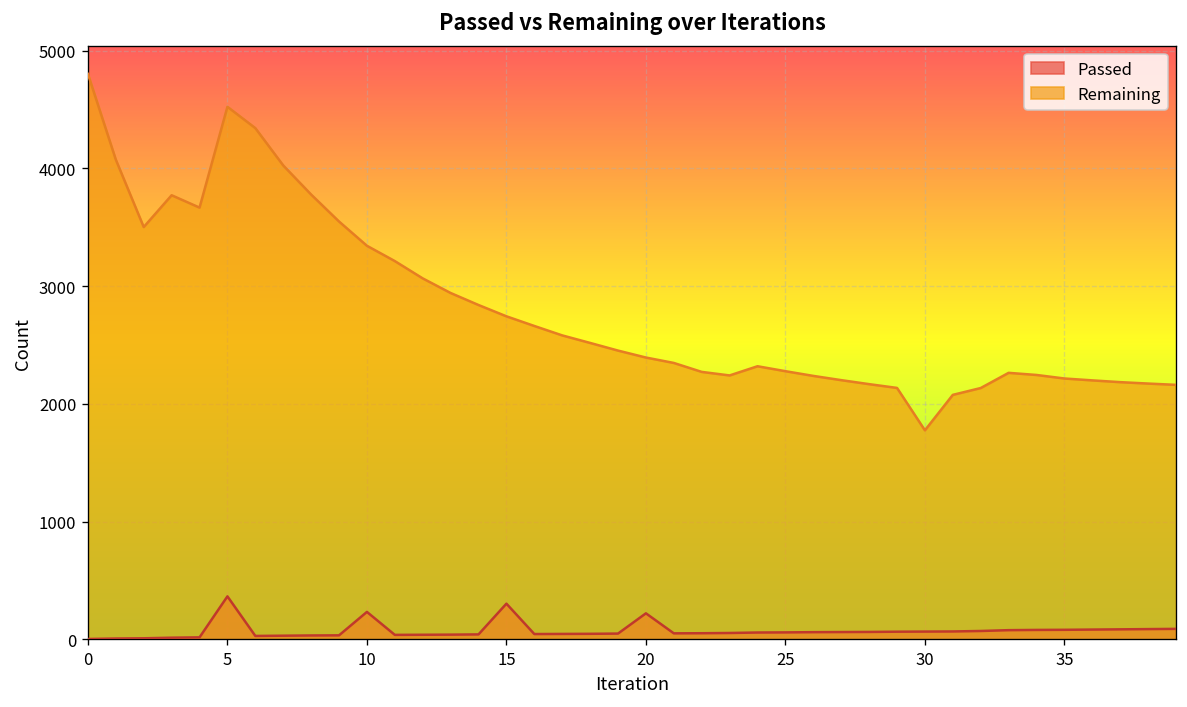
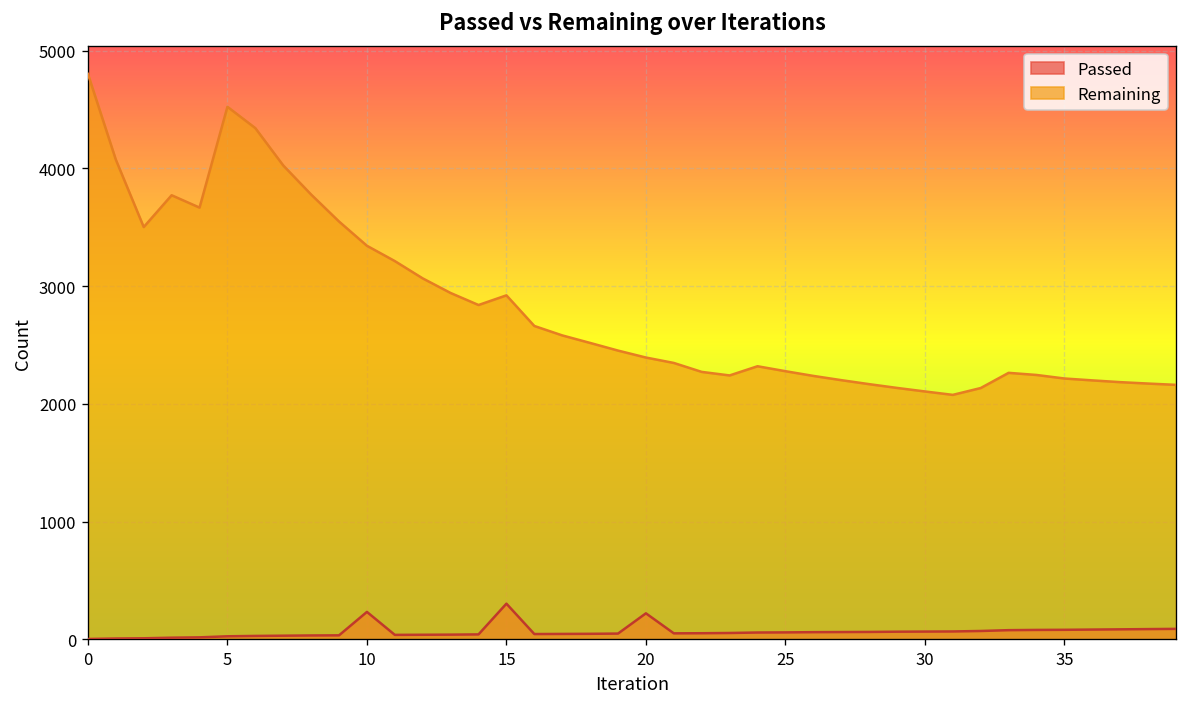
  {
    "Passed": {
      "0": 0,
-     "5": 400,
+     "5": 0,
      "10": 200,
      "15": 300,
      "20": 200,
      "25": 100,
      "30": 100,
      "35": 100
    },
    "Remaining": {
      "0": 4800,
      "5": 4500,
      "10": 3300,
-     "15": 2700,
+     "15": 2900,
      "20": 2400,
      "25": 2300,
-     "30": 1800,
+     "30": 2100,
      "35": 2200
    }
  }
